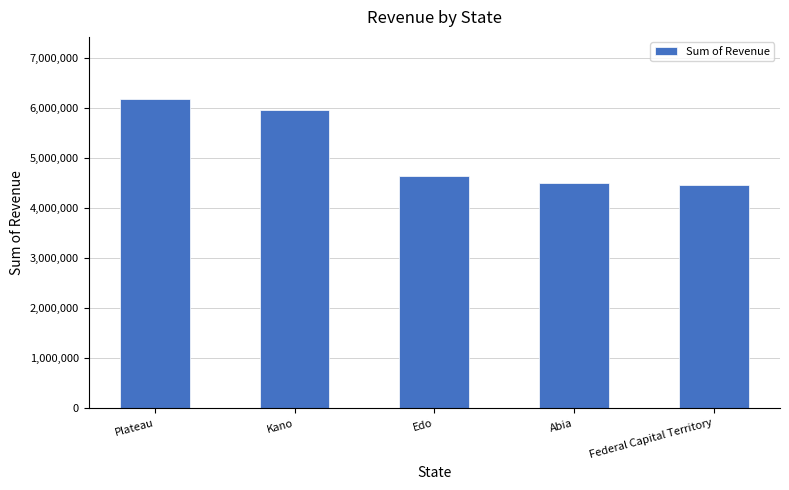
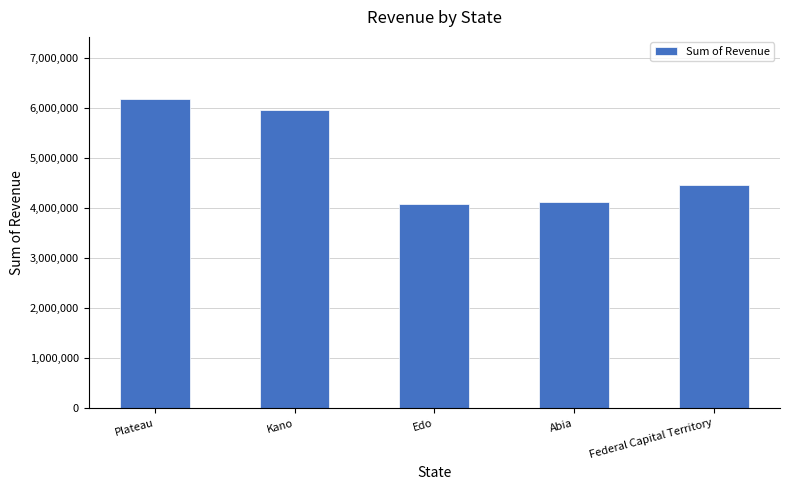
  {
    "Plateau": "6,200,000",
    "Kano": "6,000,000",
-   "Edo": "4,600,000",
-   "Abia": "4,500,000",
+   "Edo": "4,100,000",
+   "Abia": "4,100,000",
    "Federal Capital Territory": "4,500,000"
  }
